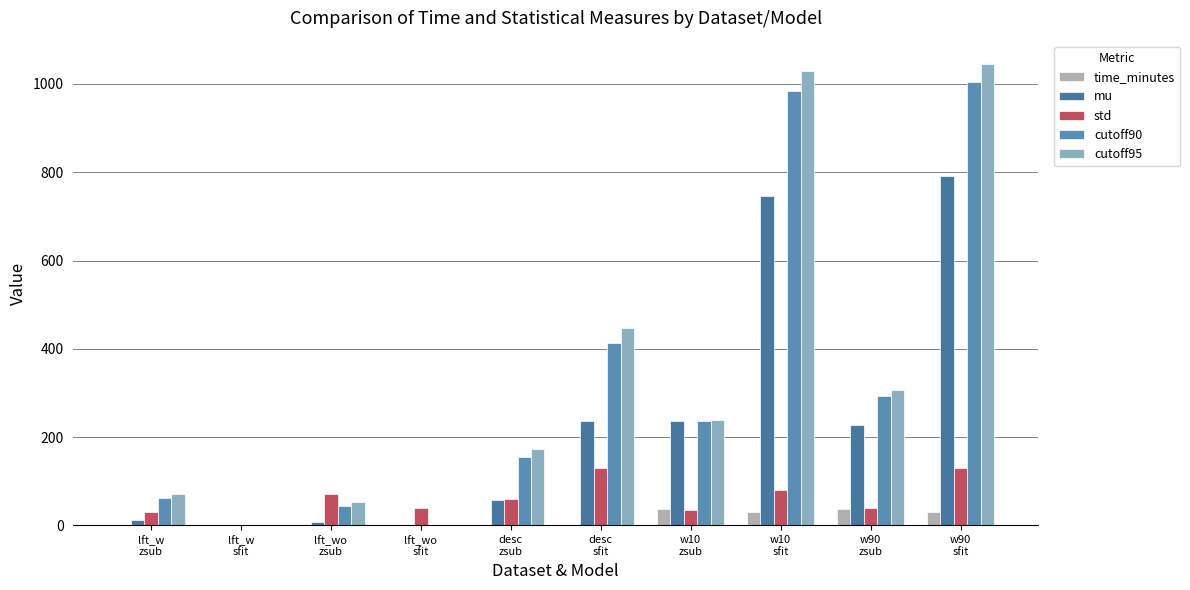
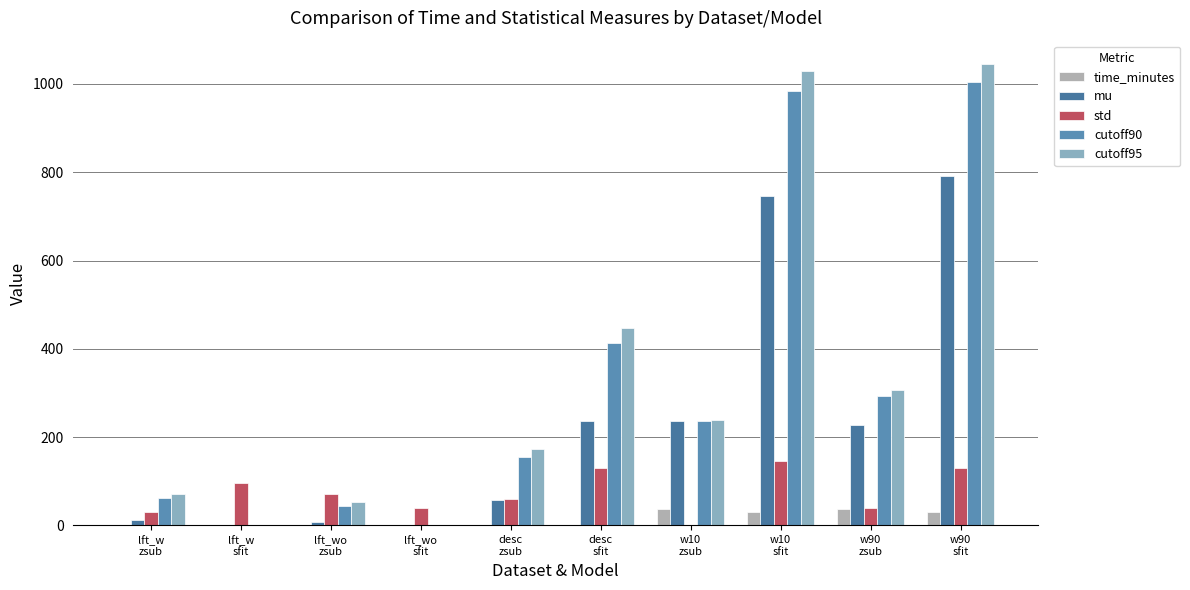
  {
    "std": {
      "lft_w zsub": 30,
-     "lft_w sfit": 0,
+     "lft_w sfit": 100,
      "lft_wo zsub": 70,
      "lft_wo sfit": 40,
      "desc zsub": 60,
      "desc sfit": 130,
-     "w10 zsub": 40,
-     "w10 sfit": 80,
+     "w10 zsub": 0,
+     "w10 sfit": 140,
      "w90 zsub": 40,
      "w90 sfit": 130
    }
  }
